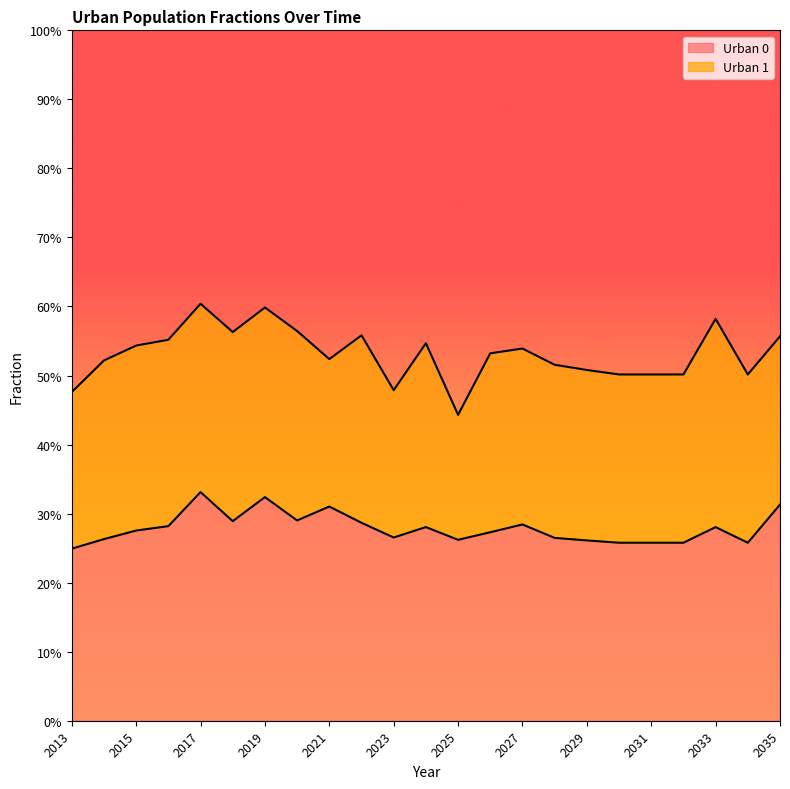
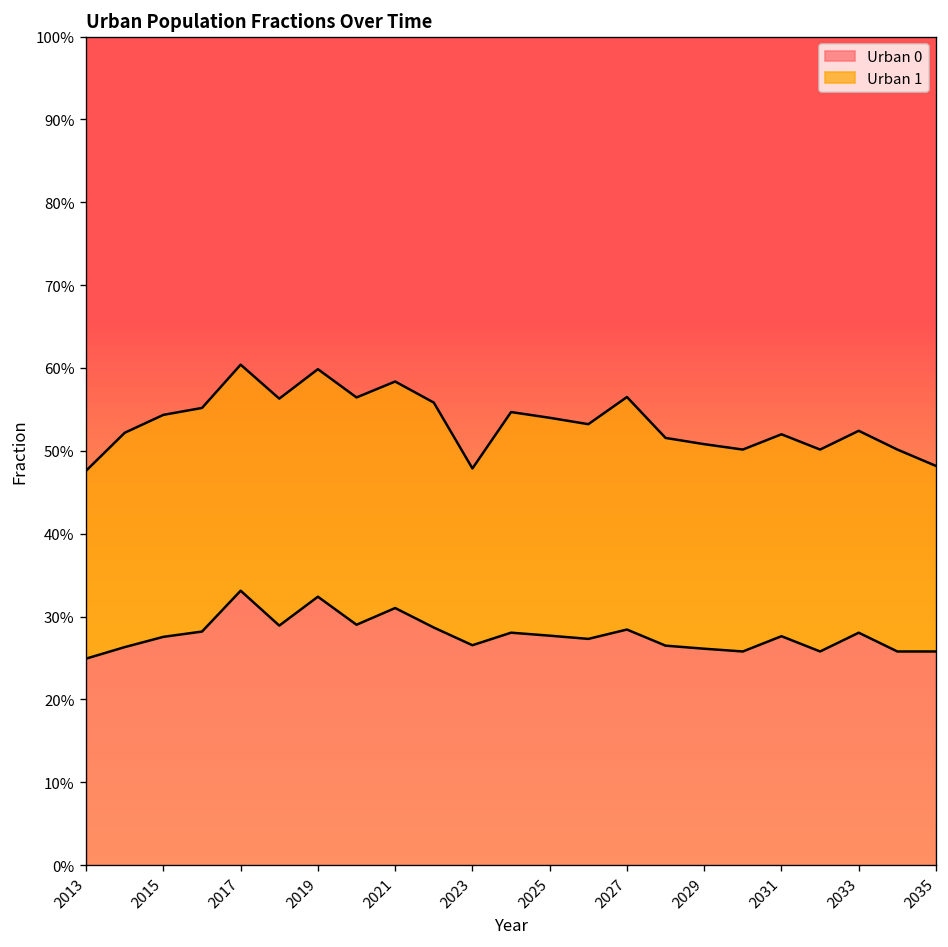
  {
    "Urban 0": {
      "2013": "25%",
      "2015": "28%",
      "2017": "33%",
      "2019": "32%",
      "2021": "31%",
      "2023": "27%",
-     "2025": "26%",
+     "2025": "28%",
      "2027": "28%",
      "2029": "26%",
-     "2031": "26%",
+     "2031": "28%",
      "2033": "28%",
-     "2035": "31%"
+     "2035": "26%"
    },
    "Urban 1": {
      "2013": "23%",
      "2015": "27%",
      "2017": "27%",
      "2019": "27%",
-     "2021": "21%",
+     "2021": "27%",
      "2023": "21%",
-     "2025": "18%",
-     "2027": "25%",
+     "2025": "26%",
+     "2027": "28%",
      "2029": "25%",
      "2031": "24%",
-     "2033": "30%",
-     "2035": "24%"
+     "2033": "24%",
+     "2035": "22%"
    }
  }
